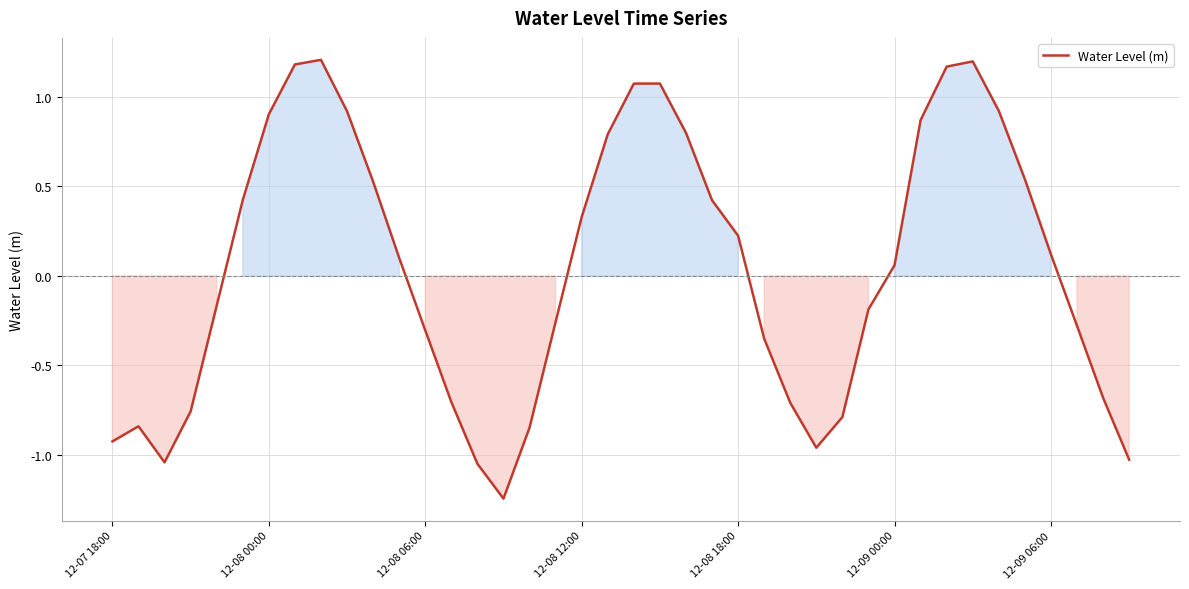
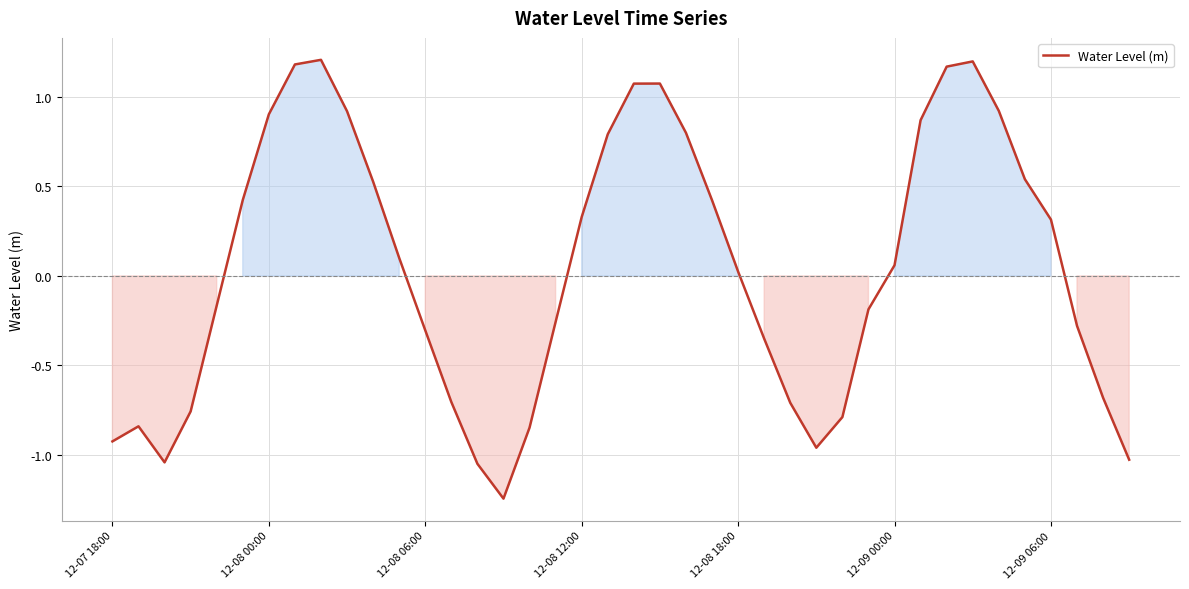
  {
    "12-07 18:00": -0.92,
    "12-08 00:00": 0.90,
    "12-08 06:00": -0.30,
    "12-08 12:00": 0.33,
-   "12-08 18:00": 0.22,
+   "12-08 18:00": 0.02,
    "12-09 00:00": 0.06,
-   "12-09 06:00": 0.12
+   "12-09 06:00": 0.31
  }
